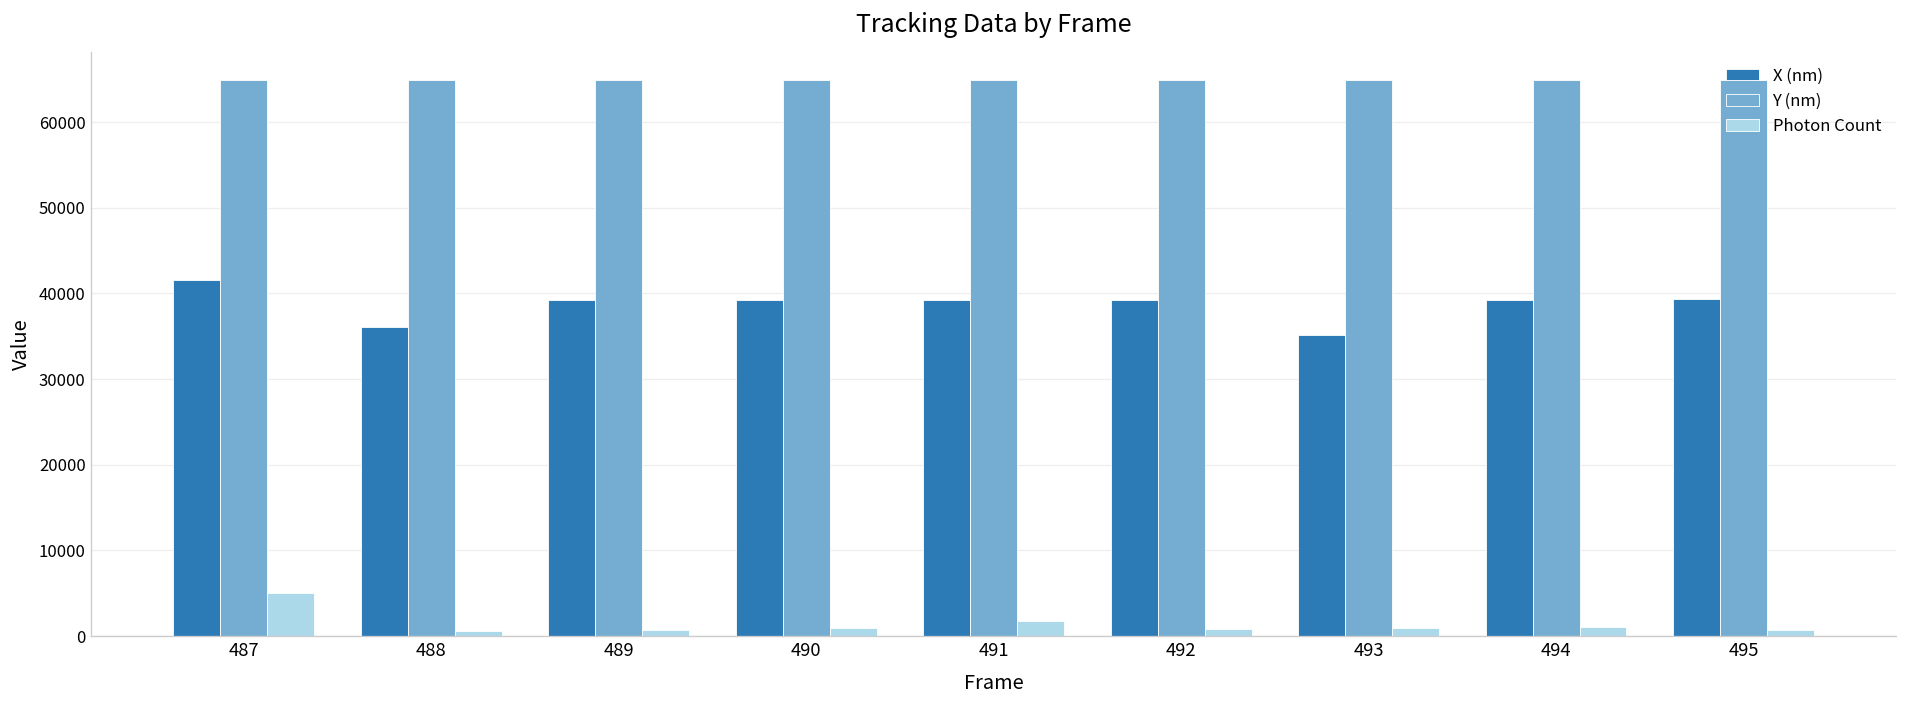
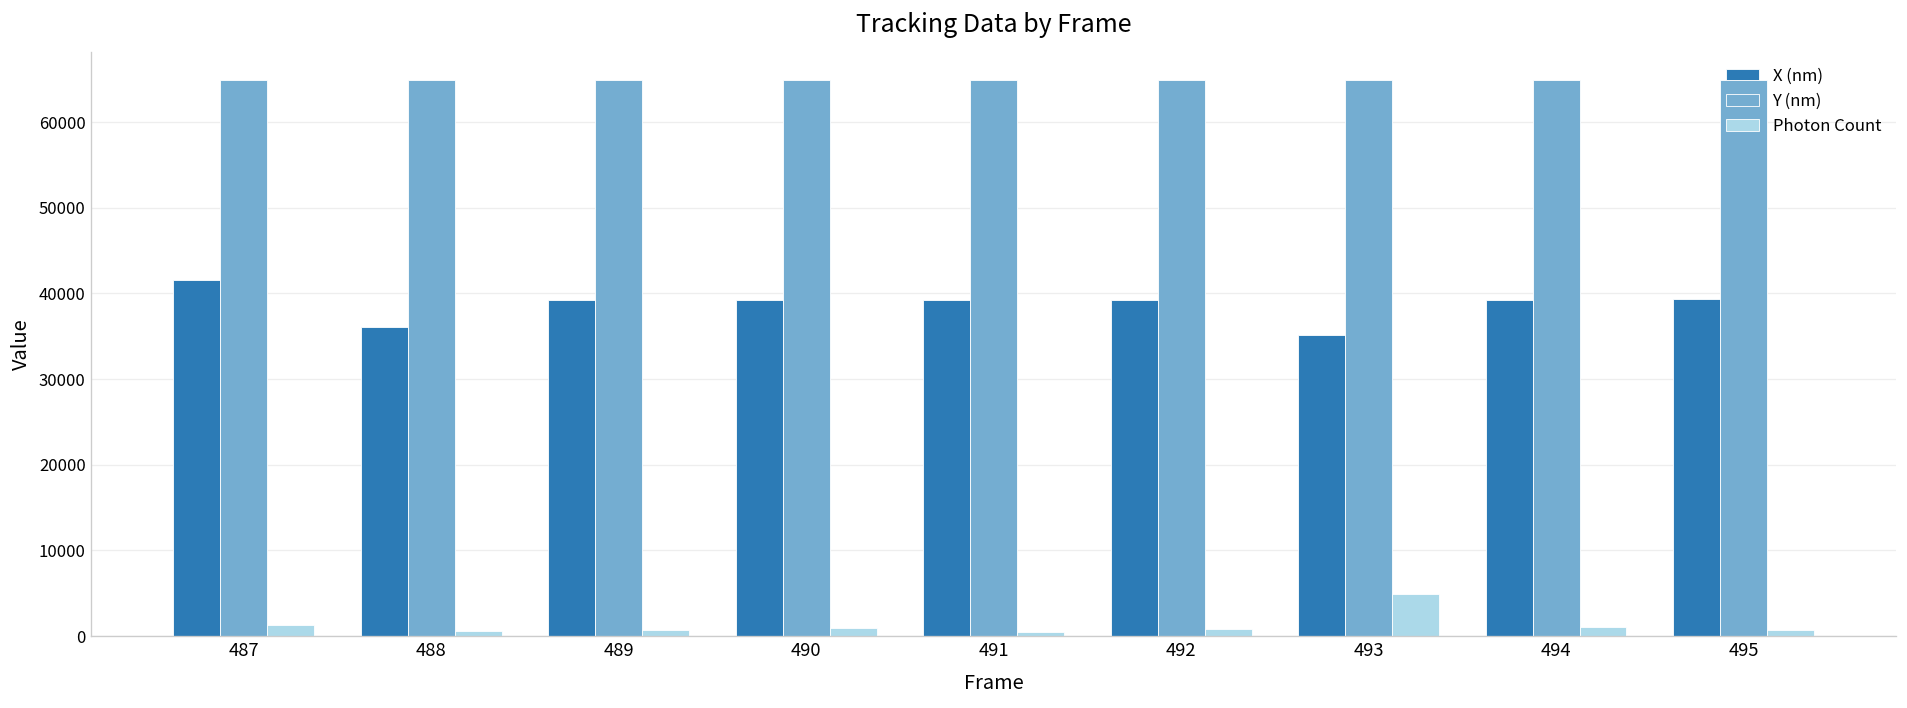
  {
    "X (nm)": {
      "487": 42000,
      "488": 36000,
      "489": 39000,
      "490": 39000,
      "491": 39000,
      "492": 39000,
      "493": 35000,
      "494": 39000,
      "495": 39000
    },
    "Y (nm)": {
      "487": 65000,
      "488": 65000,
      "489": 65000,
      "490": 65000,
      "491": 65000,
      "492": 65000,
      "493": 65000,
      "494": 65000,
      "495": 65000
    },
    "Photon Count": {
-     "487": 5000,
+     "487": 1000,
      "488": 1000,
      "489": 1000,
      "490": 1000,
-     "491": 2000,
+     "491": 0,
      "492": 1000,
-     "493": 1000,
+     "493": 5000,
      "494": 1000,
      "495": 1000
    }
  }
